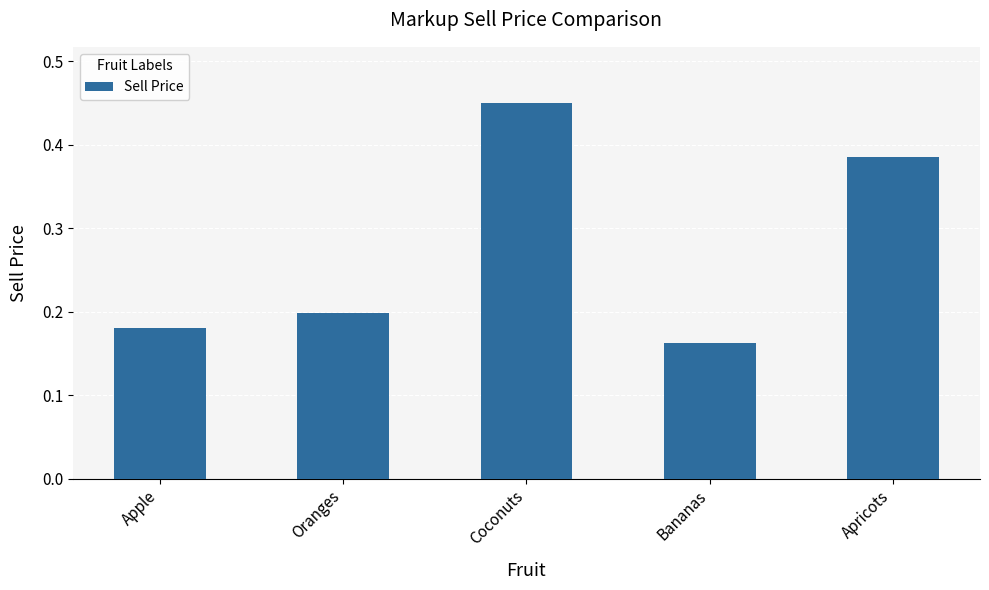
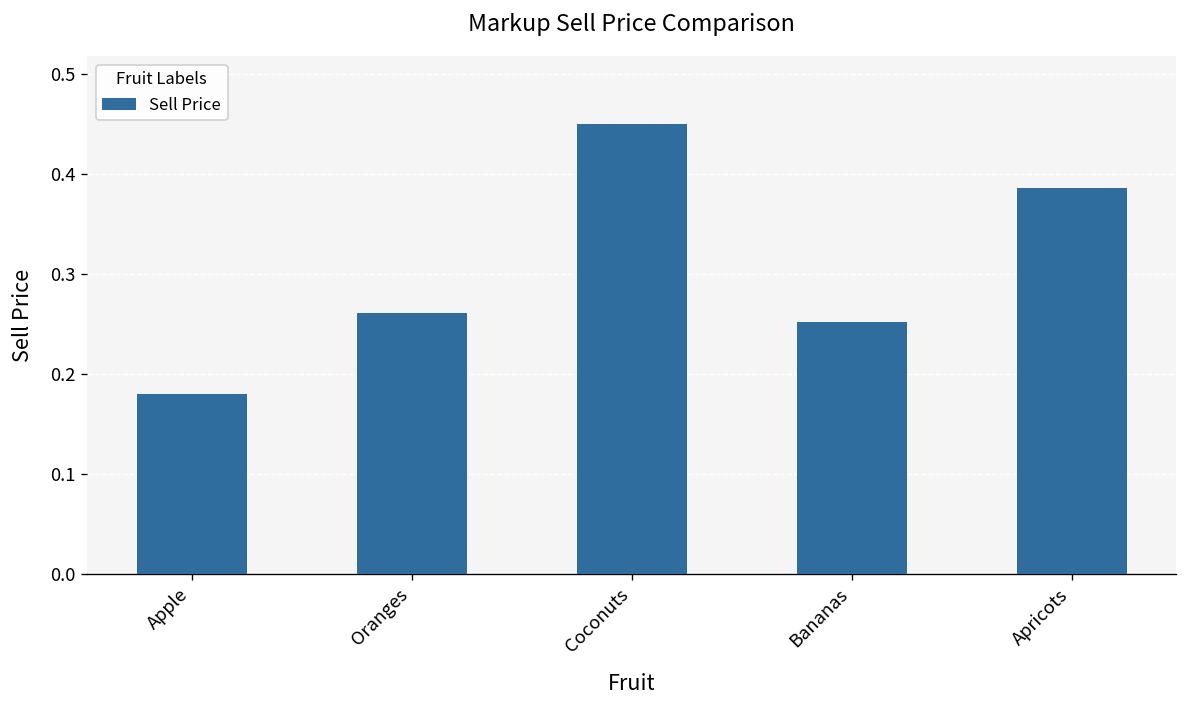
  {
    "Apple": 0.18,
-   "Oranges": 0.20,
+   "Oranges": 0.26,
    "Coconuts": 0.45,
-   "Bananas": 0.16,
+   "Bananas": 0.25,
    "Apricots": 0.39
  }
